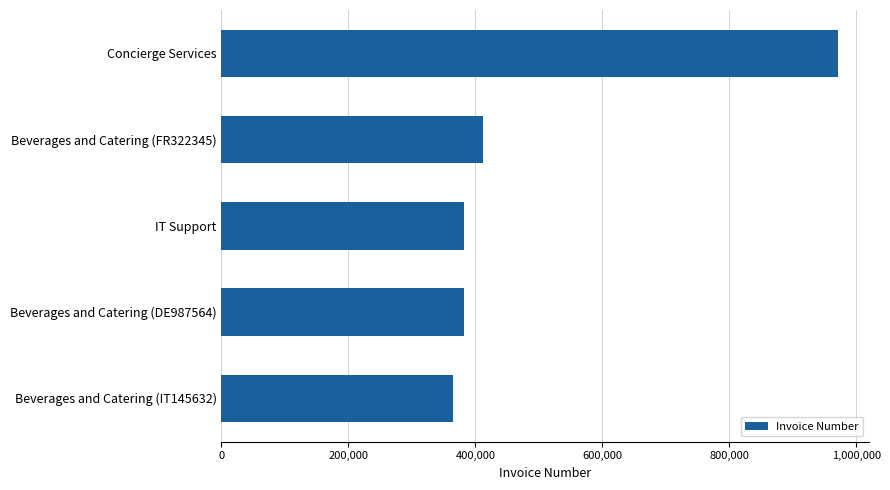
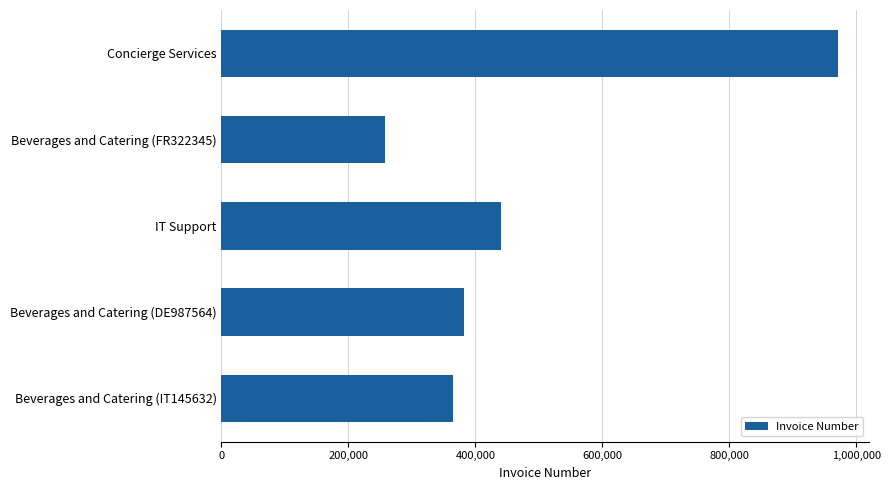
  {
    "Concierge Services": "970,000",
-   "Beverages and Catering (FR322345)": "410,000",
-   "IT Support": "380,000",
+   "Beverages and Catering (FR322345)": "260,000",
+   "IT Support": "440,000",
    "Beverages and Catering (DE987564)": "380,000",
    "Beverages and Catering (IT145632)": "360,000"
  }
